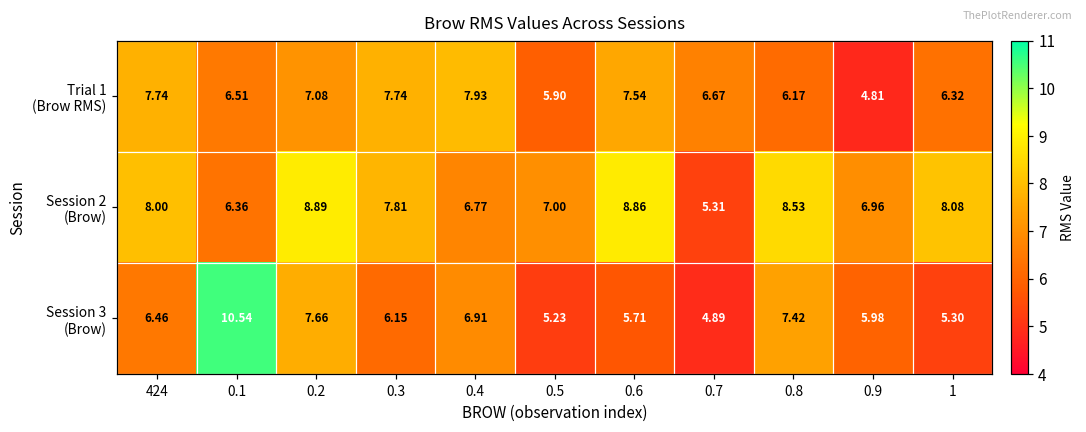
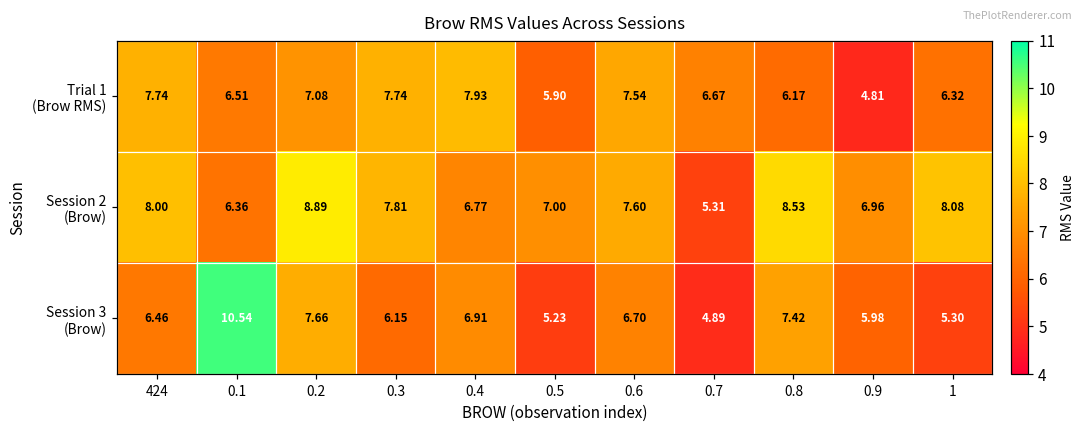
  {
    "Trial 1 (Brow RMS)": {
      "424": 7.74,
      "0.1": 6.51,
      "0.2": 7.08,
      "0.3": 7.74,
      "0.4": 7.93,
      "0.5": 5.90,
      "0.6": 7.54,
      "0.7": 6.67,
      "0.8": 6.17,
      "0.9": 4.81,
      "1": 6.32
    },
    "Session 2 (Brow)": {
      "424": 8.00,
      "0.1": 6.36,
      "0.2": 8.89,
      "0.3": 7.81,
      "0.4": 6.77,
      "0.5": 7.00,
-     "0.6": 8.86,
+     "0.6": 7.60,
      "0.7": 5.31,
      "0.8": 8.53,
      "0.9": 6.96,
      "1": 8.08
    },
    "Session 3 (Brow)": {
      "424": 6.46,
      "0.1": 10.54,
      "0.2": 7.66,
      "0.3": 6.15,
      "0.4": 6.91,
      "0.5": 5.23,
-     "0.6": 5.71,
+     "0.6": 6.70,
      "0.7": 4.89,
      "0.8": 7.42,
      "0.9": 5.98,
      "1": 5.30
    }
  }
